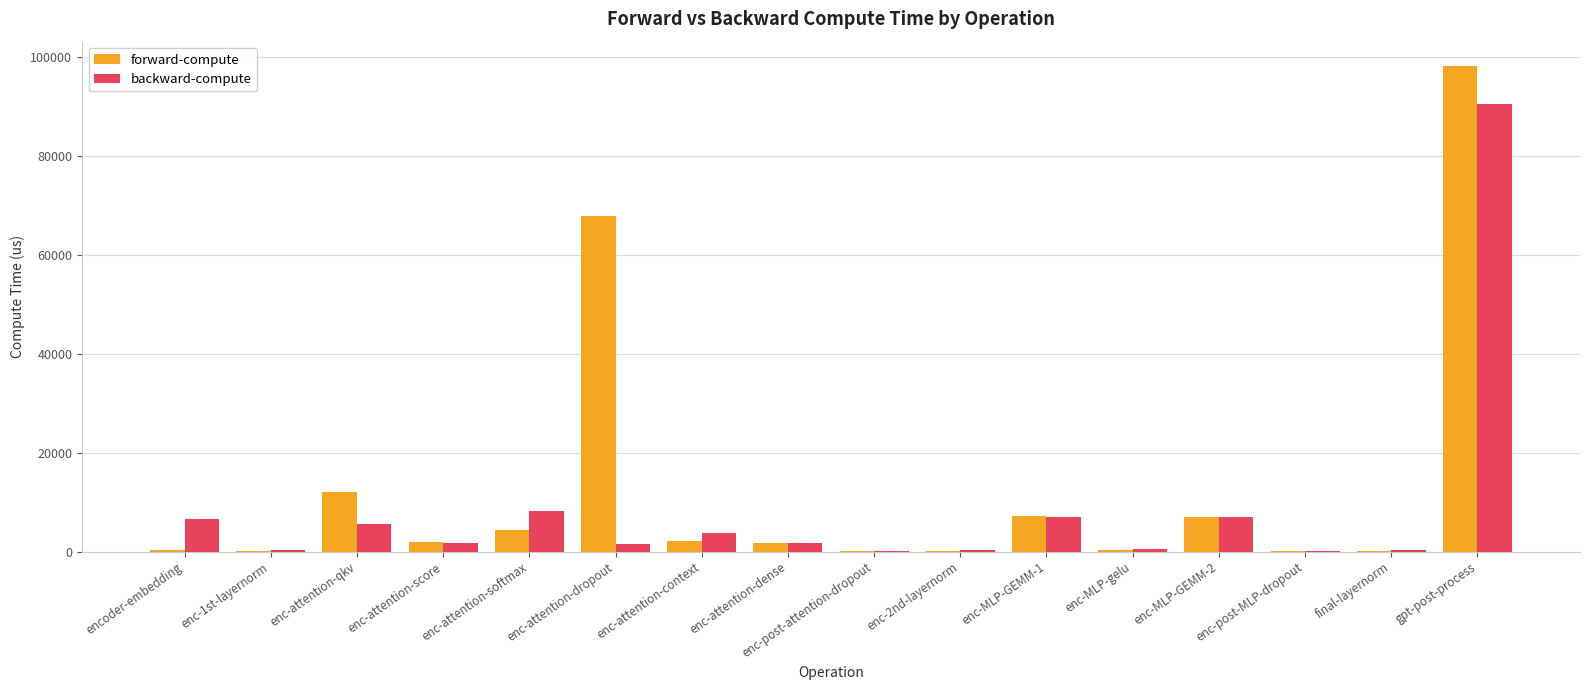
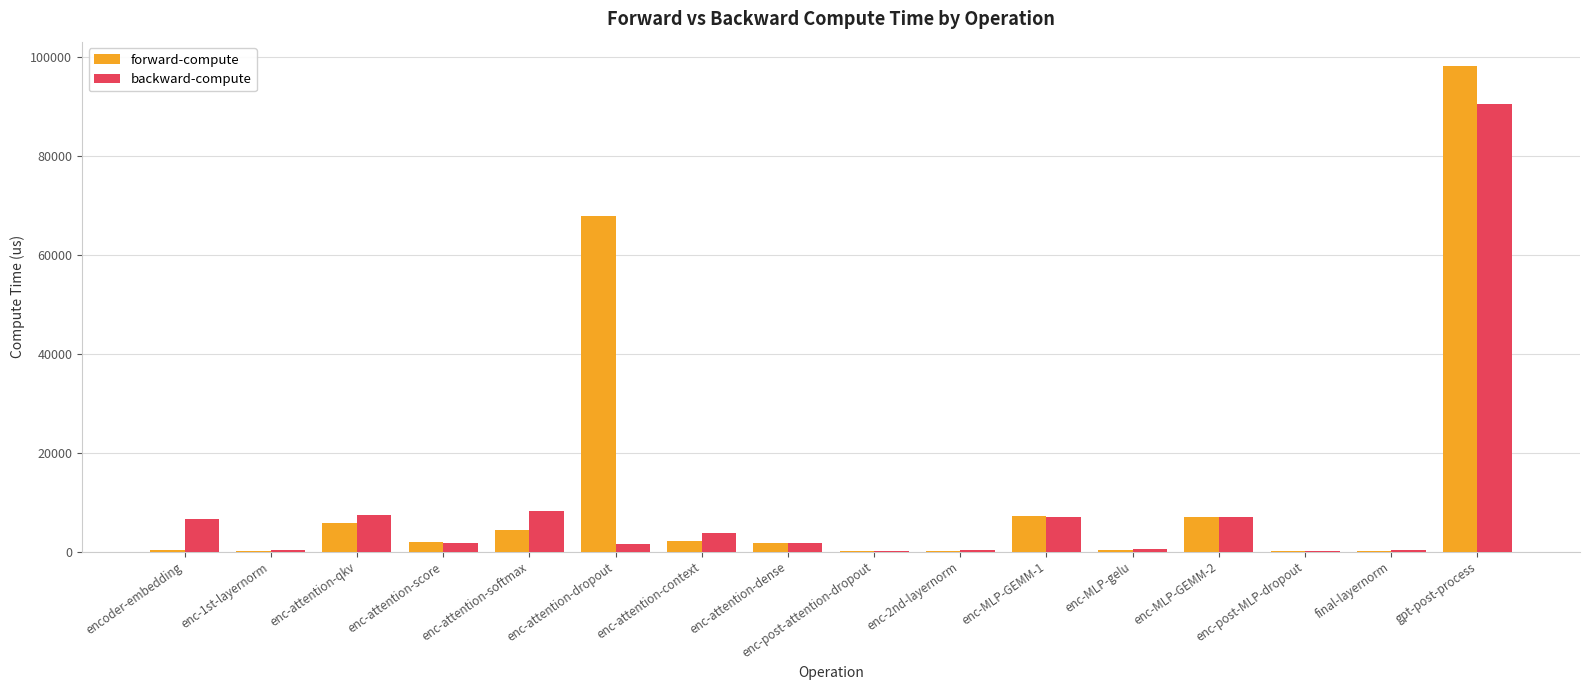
  {
    "forward-compute": {
-     "enc-attention-qkv": 12000,
+     "enc-attention-qkv": 6000,
      "enc-attention-score": 2000,
      "enc-attention-softmax": 4000,
      "enc-attention-dropout": 68000,
      "enc-attention-context": 2000,
      "enc-attention-dense": 2000,
      "enc-MLP-GEMM-1": 7000,
      "enc-MLP-GEMM-2": 7000,
      "gpt-post-process": 98000
    },
    "backward-compute": {
      "encoder-embedding": 7000,
-     "enc-attention-qkv": 6000,
+     "enc-attention-qkv": 7000,
      "enc-attention-score": 2000,
      "enc-attention-softmax": 8000,
      "enc-attention-dropout": 1000,
      "enc-attention-context": 4000,
      "enc-attention-dense": 2000,
      "enc-MLP-GEMM-1": 7000,
      "enc-MLP-GEMM-2": 7000,
      "gpt-post-process": 90000
    }
  }
